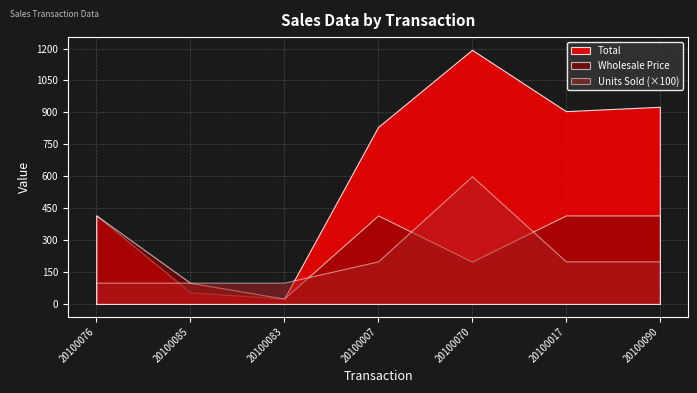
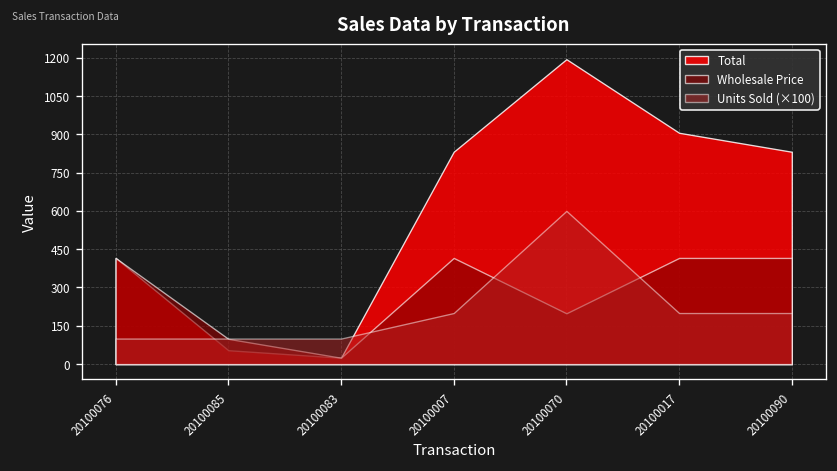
  {
    "Total": {
      "20100085": 50,
      "20100007": 830,
      "20100070": 1190,
      "20100017": 910,
-     "20100090": 930
+     "20100090": 830
    }
  }
